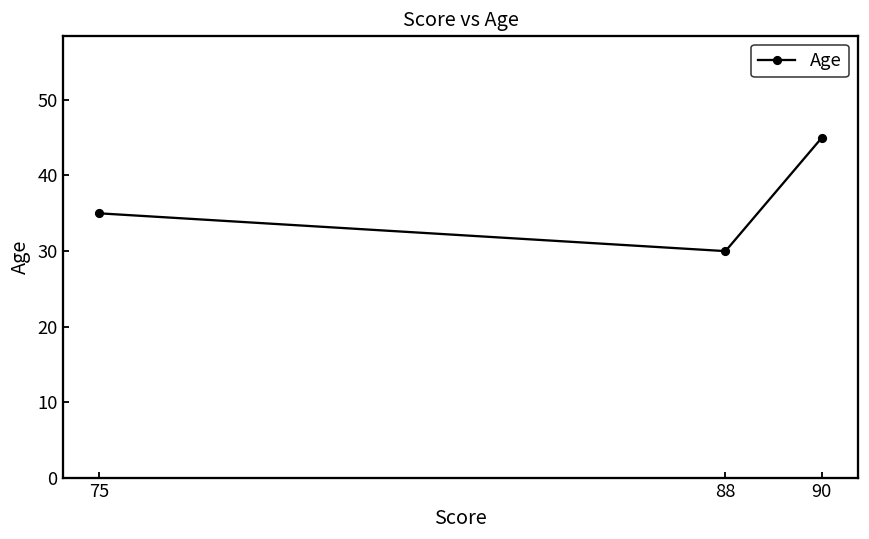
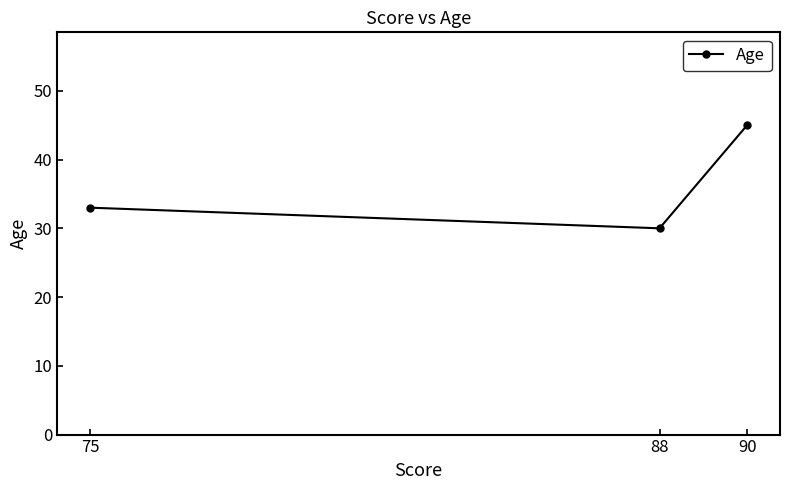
  {
-   "75": 35,
+   "75": 33,
    "88": 30,
    "90": 45
  }
